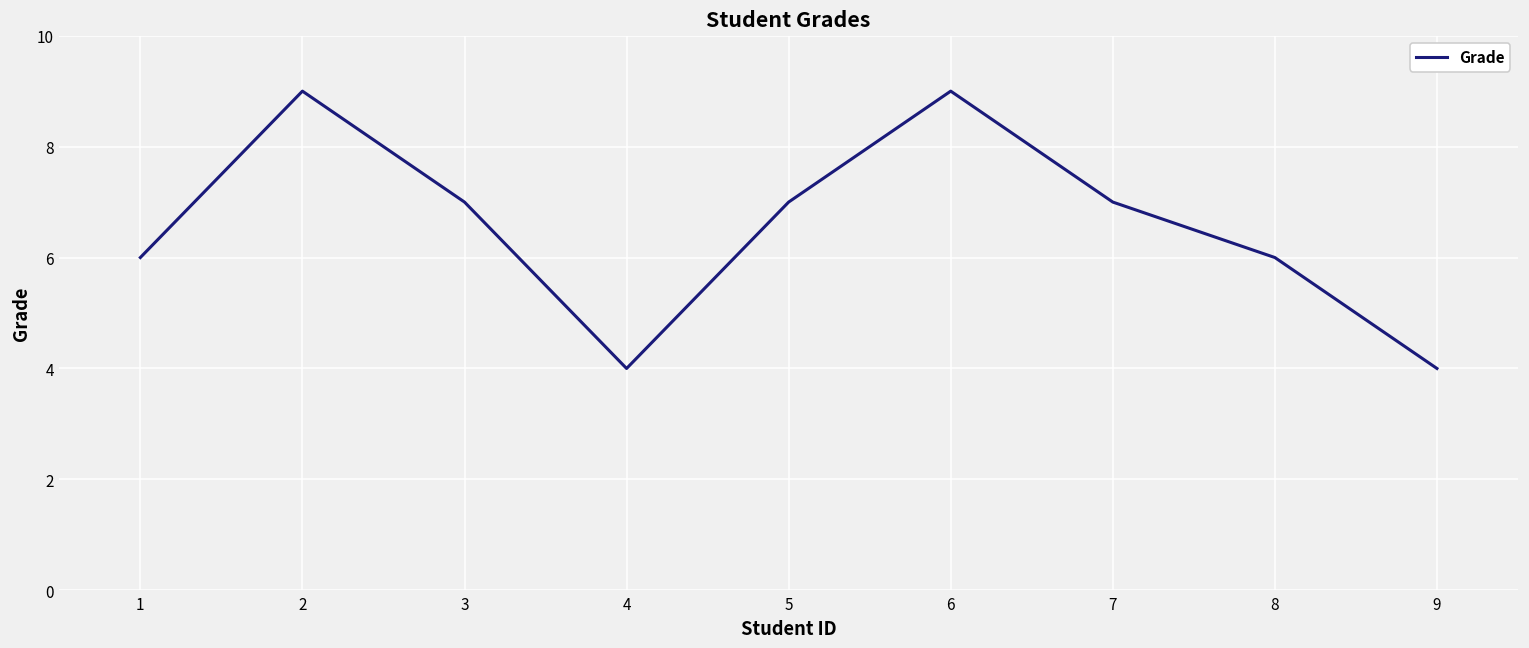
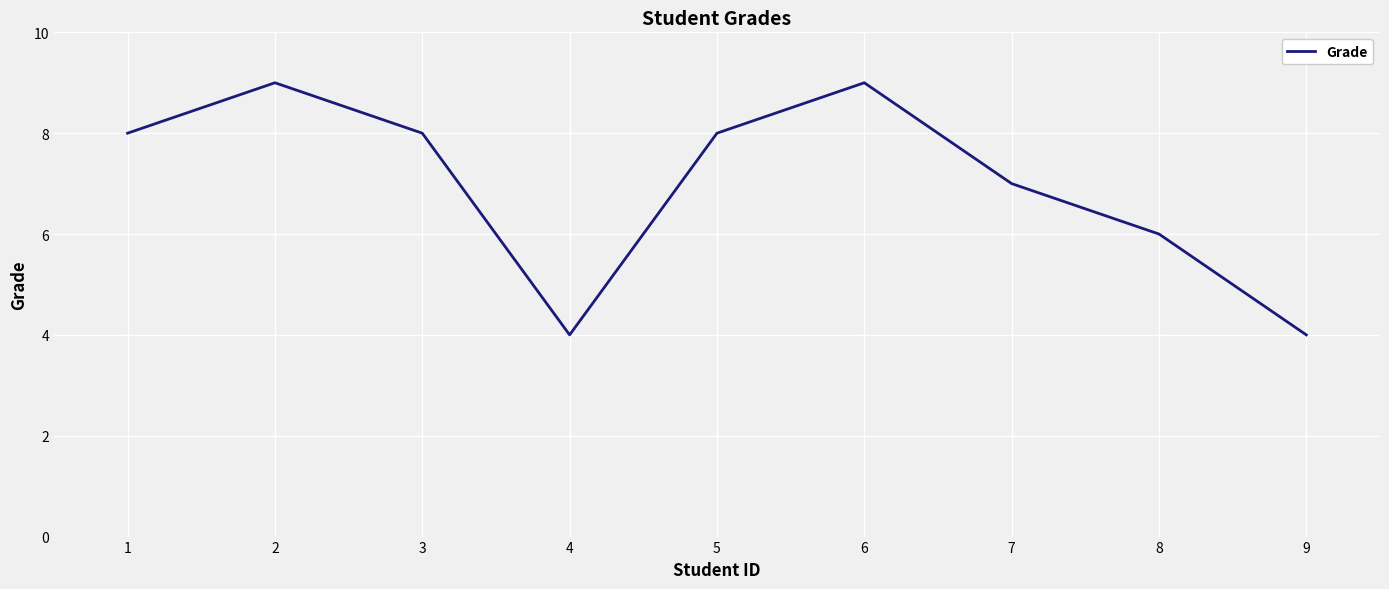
  {
-   "1": 6,
+   "1": 8,
    "2": 9,
-   "3": 7,
+   "3": 8,
    "4": 4,
-   "5": 7,
+   "5": 8,
    "6": 9,
    "7": 7,
    "8": 6,
    "9": 4
  }
